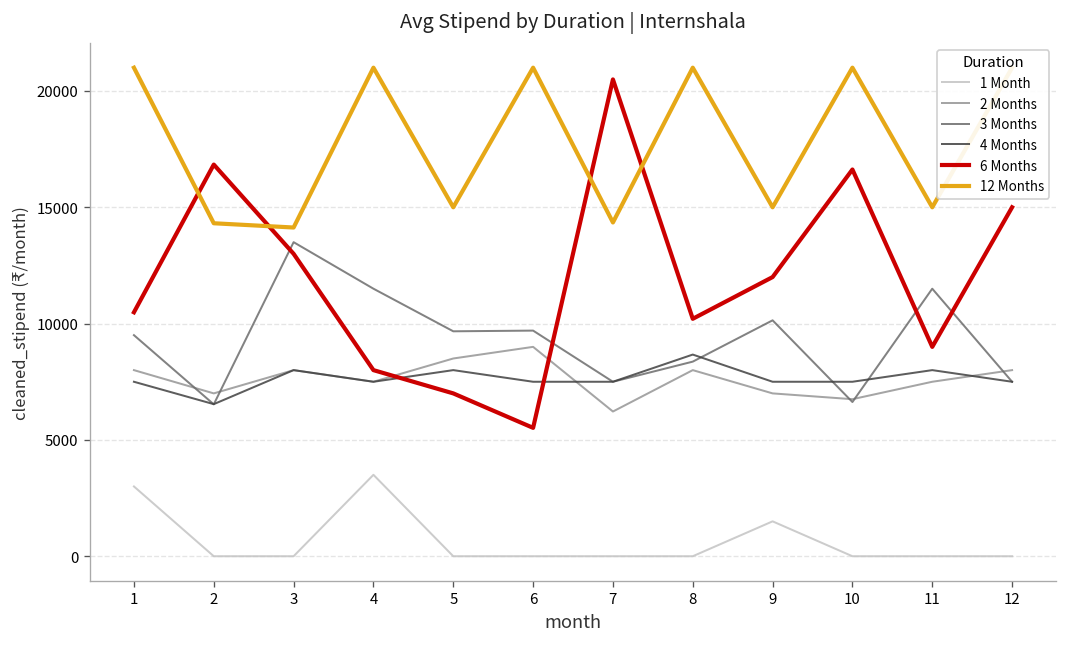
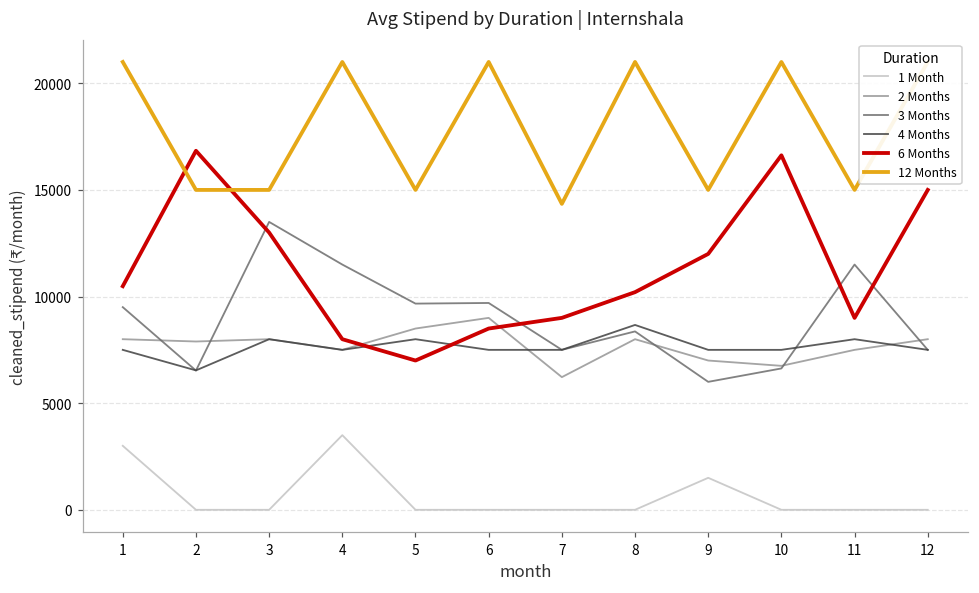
  {
    "1 Month": {
      "1": 3000,
      "2": 0,
      "3": 0,
      "4": 3500,
      "5": 0,
      "6": 0,
      "7": 0,
      "8": 0,
      "9": 1500,
      "10": 0,
      "11": 0,
      "12": 0
    },
    "2 Months": {
      "1": 8000,
-     "2": 7000,
+     "2": 7900,
      "5": 8500,
      "6": 9000,
      "7": 6200,
      "8": 8000,
      "9": 7000,
      "11": 7500,
      "12": 8000
    },
    "3 Months": {
      "1": 9500,
      "3": 13500,
      "4": 11500,
      "5": 9700,
      "6": 9700,
      "8": 8400,
-     "9": 10100,
+     "9": 6000,
      "11": 11500
    },
    "4 Months": {
      "1": 7500,
      "5": 8000,
      "6": 7500,
      "8": 8700,
      "9": 7500,
      "10": 7500,
      "11": 8000
    },
    "6 Months": {
      "1": 10500,
      "2": 16800,
      "3": 13000,
      "4": 8000,
      "5": 7000,
-     "6": 5500,
-     "7": 20500,
+     "6": 8500,
+     "7": 9000,
      "8": 10200,
      "9": 12000,
      "10": 16600,
      "11": 9000,
      "12": 15000
    },
    "12 Months": {
      "1": 21000,
-     "2": 14300,
-     "3": 14100,
+     "2": 15000,
+     "3": 15000,
      "4": 21000,
      "5": 15000,
      "6": 21000,
      "7": 14300,
      "8": 21000,
      "9": 15000,
      "10": 21000,
      "11": 15000
    }
  }
